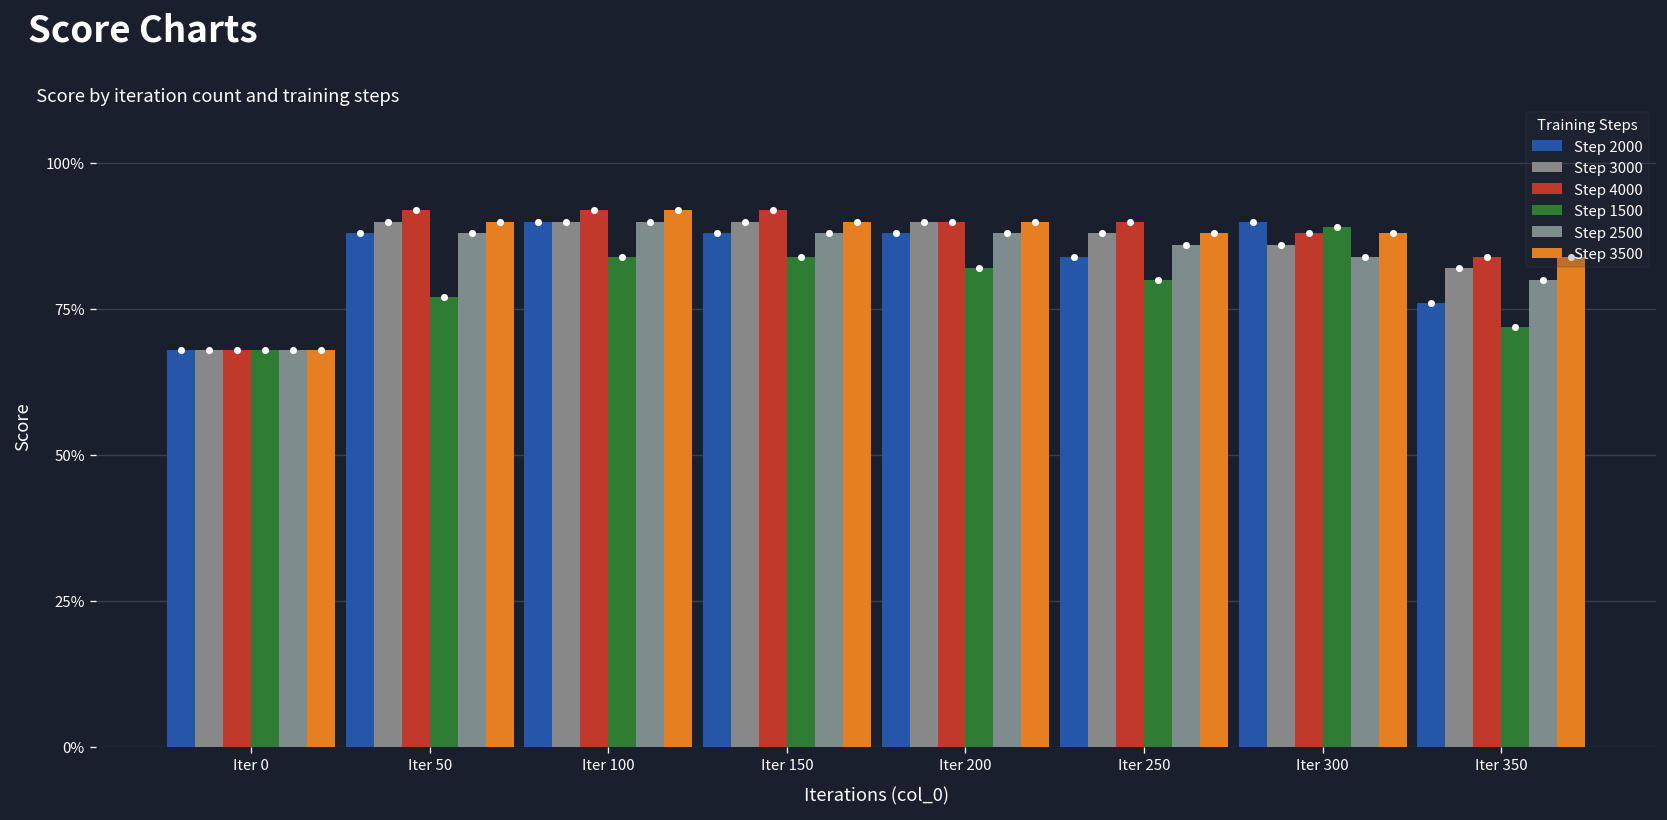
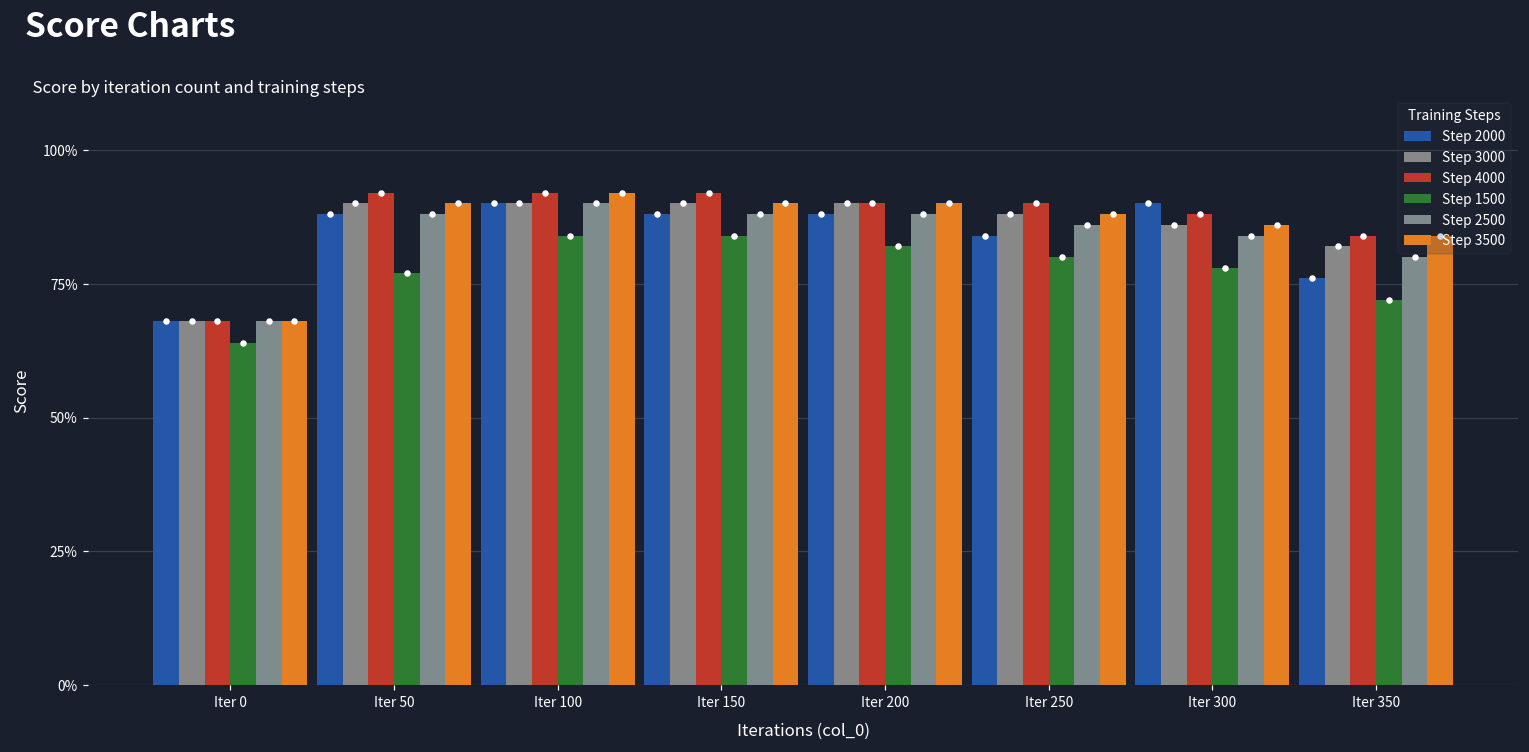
  {
    "Step 2000": {
      "Iter 0": "68%",
      "Iter 50": "88%",
      "Iter 100": "90%",
      "Iter 150": "88%",
      "Iter 200": "88%",
      "Iter 250": "84%",
      "Iter 300": "90%",
      "Iter 350": "76%"
    },
    "Step 4000": {
      "Iter 0": "68%",
      "Iter 50": "92%",
      "Iter 100": "92%",
      "Iter 150": "92%",
      "Iter 200": "90%",
      "Iter 250": "90%",
      "Iter 300": "88%",
      "Iter 350": "84%"
    },
    "Step 1500": {
-     "Iter 0": "68%",
+     "Iter 0": "64%",
      "Iter 50": "77%",
      "Iter 100": "84%",
      "Iter 150": "84%",
      "Iter 200": "82%",
      "Iter 250": "80%",
-     "Iter 300": "89%",
+     "Iter 300": "78%",
      "Iter 350": "72%"
    },
    "Step 3500": {
      "Iter 0": "68%",
      "Iter 50": "90%",
      "Iter 100": "92%",
      "Iter 150": "90%",
      "Iter 200": "90%",
      "Iter 250": "88%",
-     "Iter 300": "88%"
+     "Iter 300": "86%"
    }
  }
